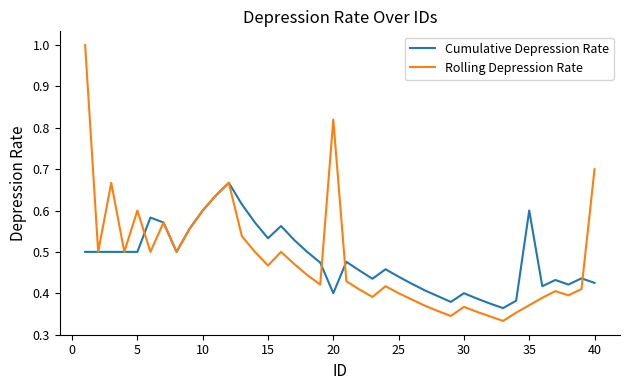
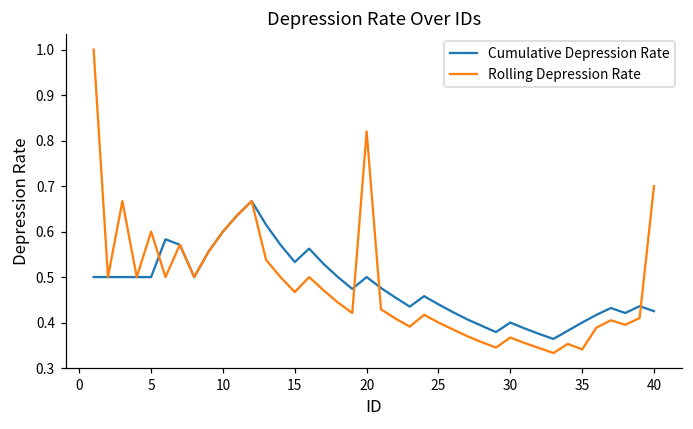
  {
    "Cumulative Depression Rate": {
      "5": 0.5,
      "15": 0.53,
-     "20": 0.4,
+     "20": 0.5,
      "25": 0.44,
      "30": 0.4,
-     "35": 0.6,
+     "35": 0.4,
      "40": 0.43
    },
    "Rolling Depression Rate": {
      "5": 0.60,
      "15": 0.47,
      "20": 0.82,
      "25": 0.40,
      "30": 0.37,
-     "35": 0.37,
+     "35": 0.34,
      "40": 0.70
    }
  }
